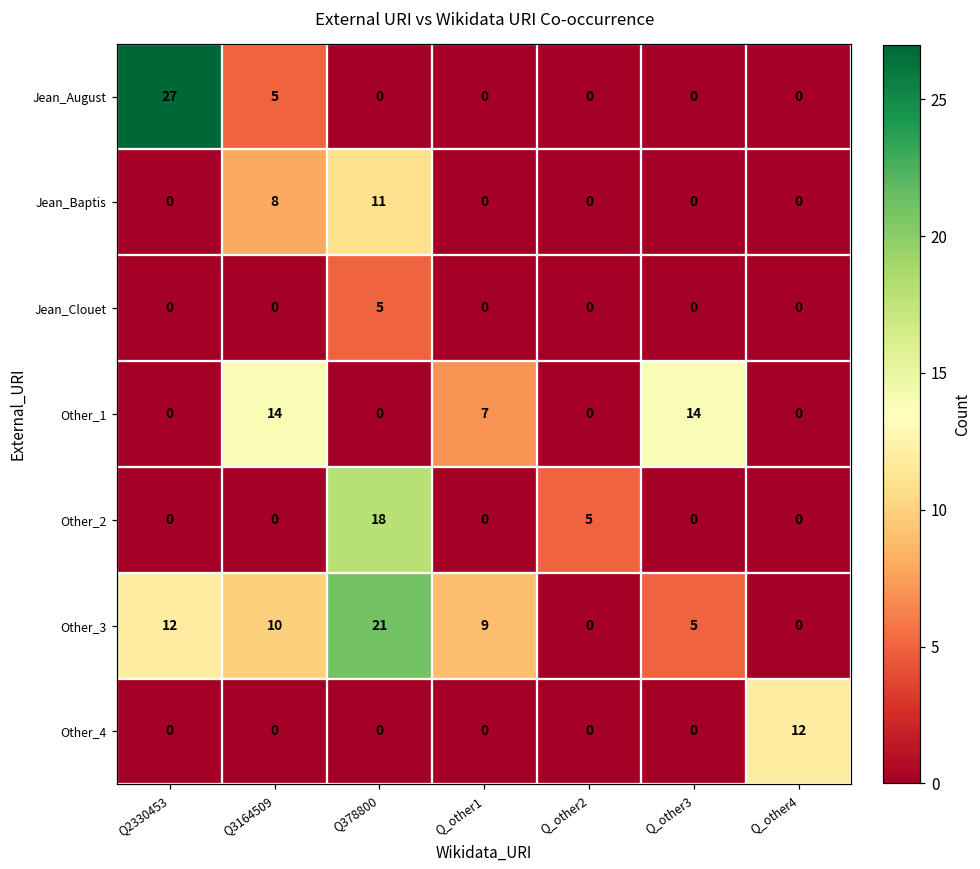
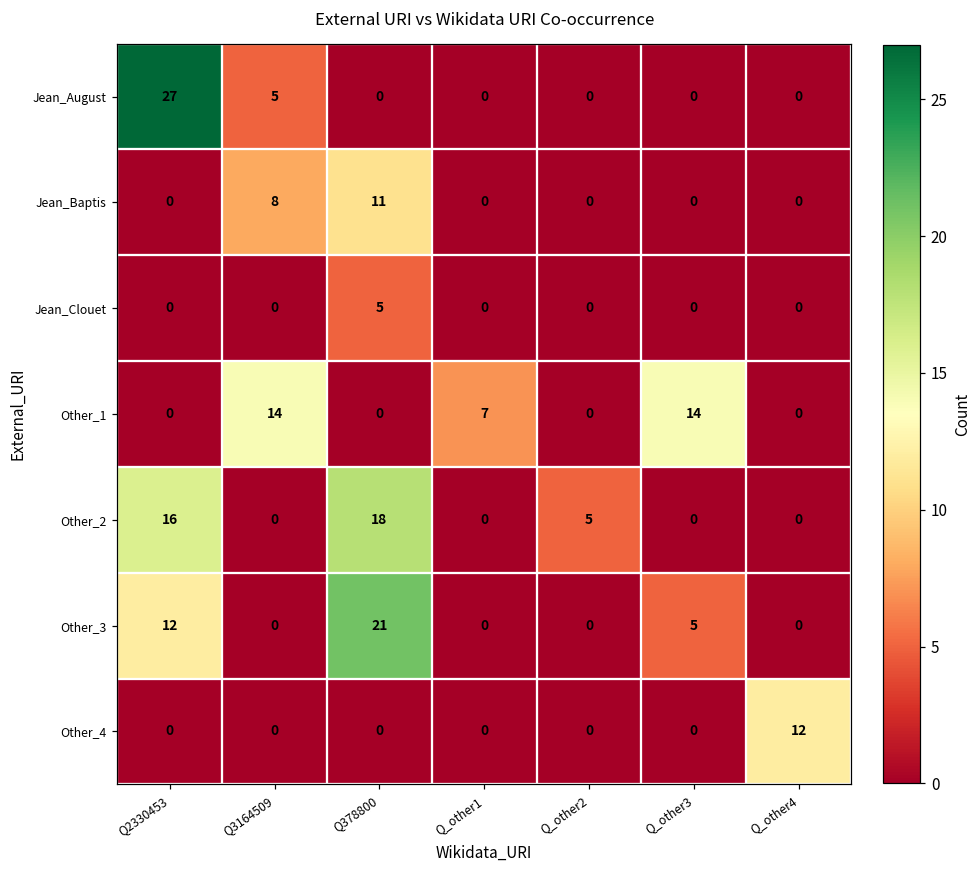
  {
    "Jean_August": {
      "Q2330453": 27,
      "Q3164509": 5,
      "Q378800": 0,
      "Q_other1": 0,
      "Q_other2": 0,
      "Q_other3": 0,
      "Q_other4": 0
    },
    "Jean_Baptis": {
      "Q2330453": 0,
      "Q3164509": 8,
      "Q378800": 11,
      "Q_other1": 0,
      "Q_other2": 0,
      "Q_other3": 0,
      "Q_other4": 0
    },
    "Jean_Clouet": {
      "Q2330453": 0,
      "Q3164509": 0,
      "Q378800": 5,
      "Q_other1": 0,
      "Q_other2": 0,
      "Q_other3": 0,
      "Q_other4": 0
    },
    "Other_1": {
      "Q2330453": 0,
      "Q3164509": 14,
      "Q378800": 0,
      "Q_other1": 7,
      "Q_other2": 0,
      "Q_other3": 14,
      "Q_other4": 0
    },
    "Other_2": {
-     "Q2330453": 0,
+     "Q2330453": 16,
      "Q3164509": 0,
      "Q378800": 18,
      "Q_other1": 0,
      "Q_other2": 5,
      "Q_other3": 0,
      "Q_other4": 0
    },
    "Other_3": {
      "Q2330453": 12,
-     "Q3164509": 10,
+     "Q3164509": 0,
      "Q378800": 21,
-     "Q_other1": 9,
+     "Q_other1": 0,
      "Q_other2": 0,
      "Q_other3": 5,
      "Q_other4": 0
    },
    "Other_4": {
      "Q2330453": 0,
      "Q3164509": 0,
      "Q378800": 0,
      "Q_other1": 0,
      "Q_other2": 0,
      "Q_other3": 0,
      "Q_other4": 12
    }
  }
